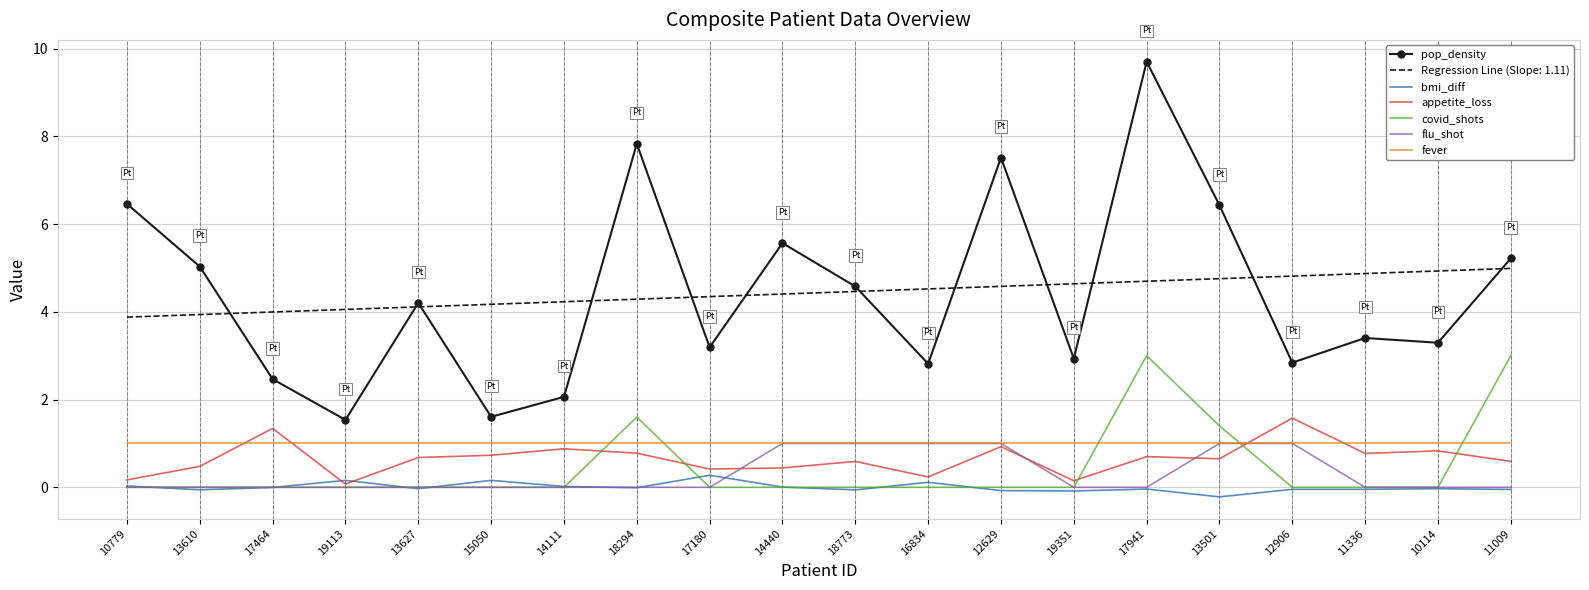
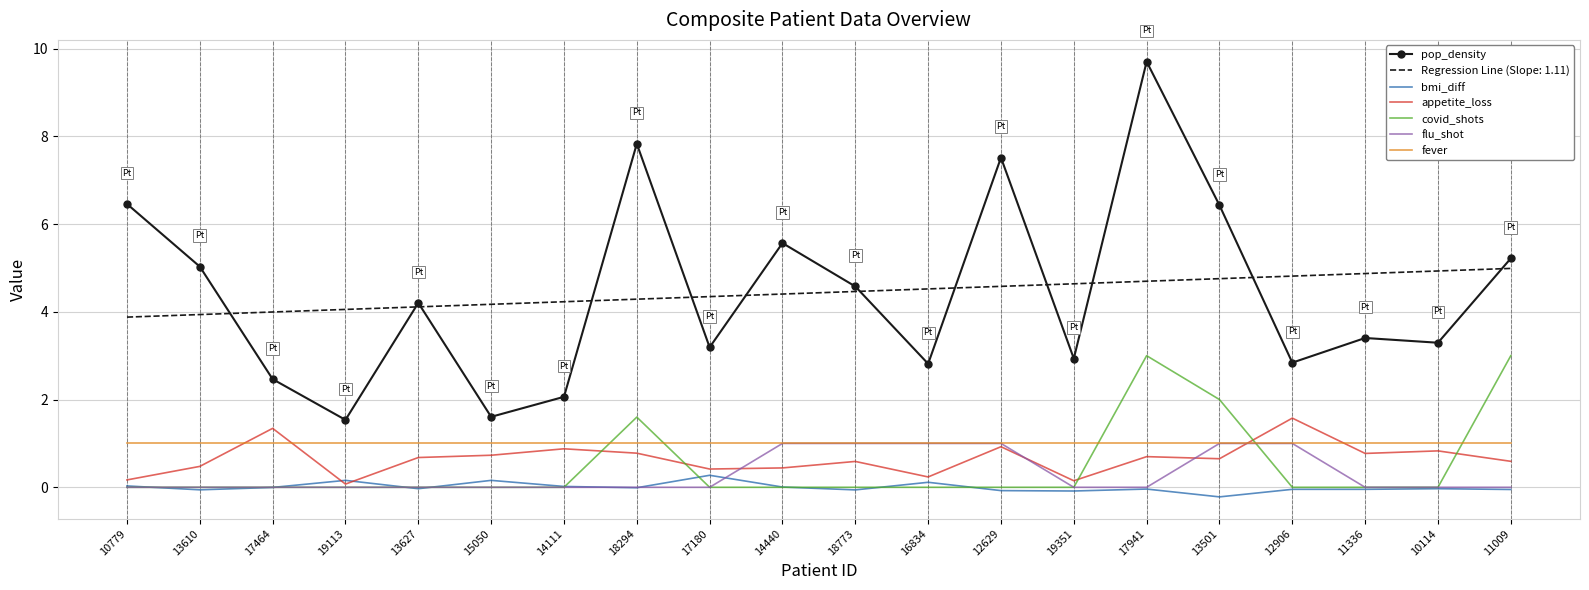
  {
    "bmi_diff": {
      "19113": 0.2,
      "15050": 0.2,
      "17180": 0.3,
      "18773": -0.1,
      "16834": 0.1,
      "12629": -0.1,
      "19351": -0.1,
      "13501": -0.2
    },
    "appetite_loss": {
      "10779": 0.2,
      "13610": 0.5,
      "17464": 1.3,
      "19113": 0.1,
      "13627": 0.7,
      "15050": 0.7,
      "14111": 0.9,
      "18294": 0.8,
      "17180": 0.4,
      "14440": 0.4,
      "18773": 0.6,
      "16834": 0.2,
      "12629": 0.9,
      "19351": 0.1,
      "17941": 0.7,
      "13501": 0.7,
      "12906": 1.6,
      "11336": 0.8,
      "10114": 0.8,
      "11009": 0.6
    },
    "covid_shots": {
      "18294": 1.6,
      "18773": 0.0,
      "16834": 0.0,
      "12629": 0.0,
      "17941": 3.0,
-     "13501": 1.4,
+     "13501": 2.0,
      "11009": 3.0
    },
    "fever": {
      "10779": 1.0,
      "13610": 1.0,
      "17464": 1.0,
      "19113": 1.0,
      "13627": 1.0,
      "15050": 1.0,
      "14111": 1.0,
      "18294": 1.0,
      "17180": 1.0,
      "19351": 1.0,
      "17941": 1.0,
      "11336": 1.0,
      "10114": 1.0,
      "11009": 1.0
    }
  }
